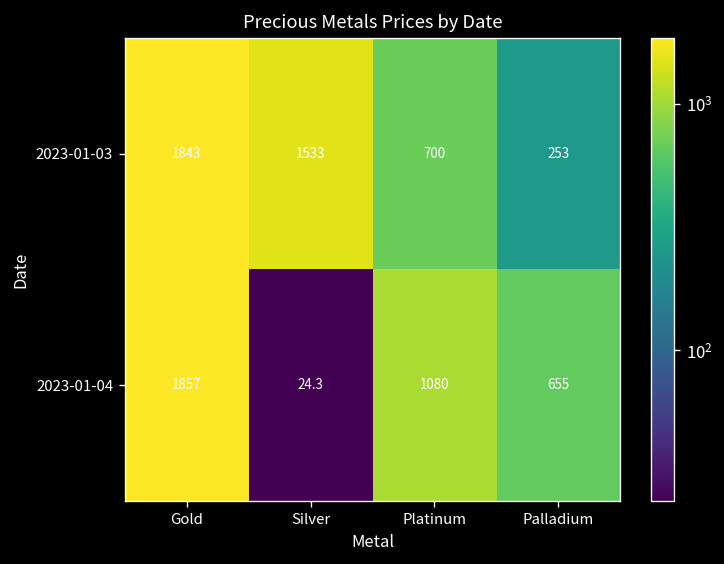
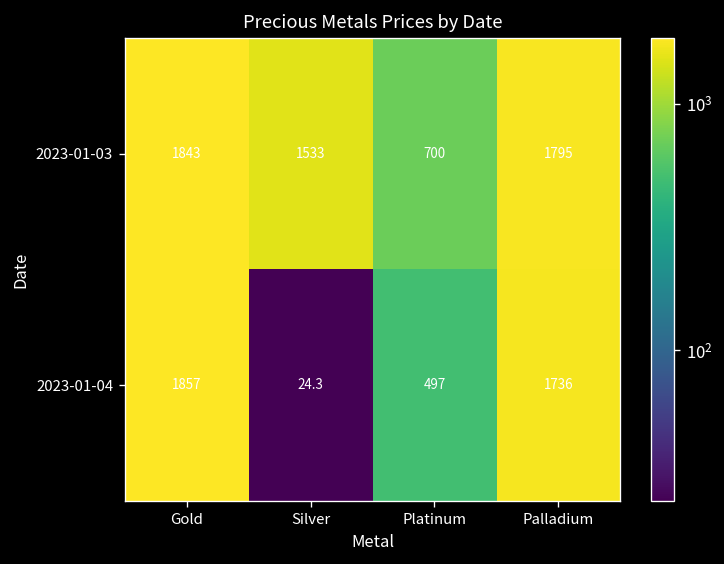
  {
    "2023-01-03": {
      "Gold": 1843,
      "Silver": 1533,
      "Platinum": 700,
-     "Palladium": 253
+     "Palladium": 1795
    },
    "2023-01-04": {
      "Gold": 1857,
      "Silver": 24.3,
-     "Platinum": 1080,
-     "Palladium": 655
+     "Platinum": 497,
+     "Palladium": 1736
    }
  }
